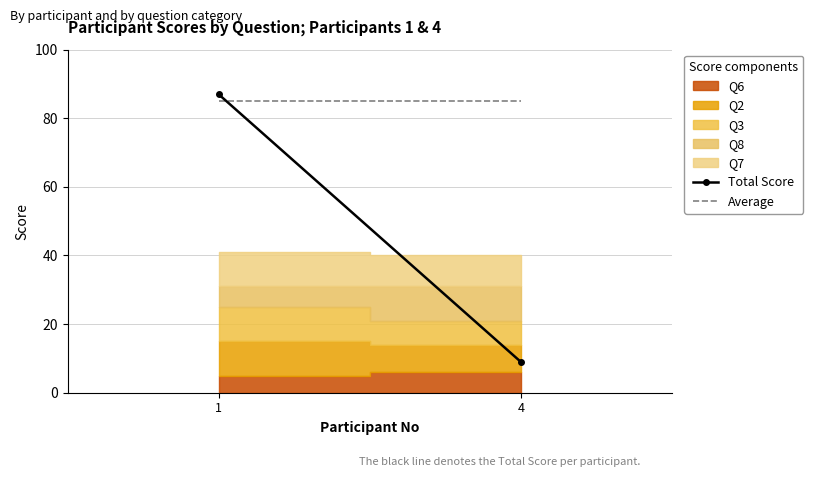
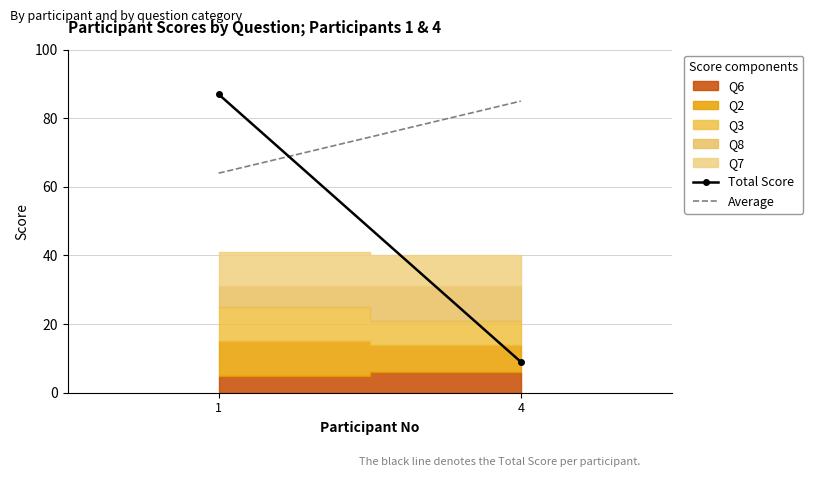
  {
    "Total Score": {
      "1": 87,
      "4": 9
    },
    "Average": {
-     "1": 85,
+     "1": 64,
      "4": 85
    }
  }
